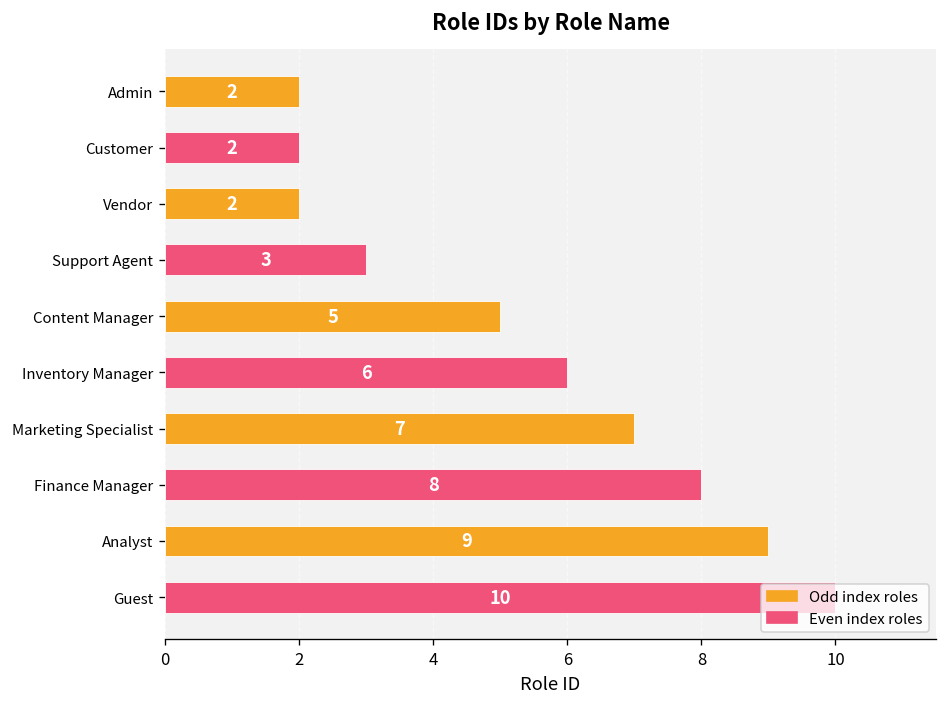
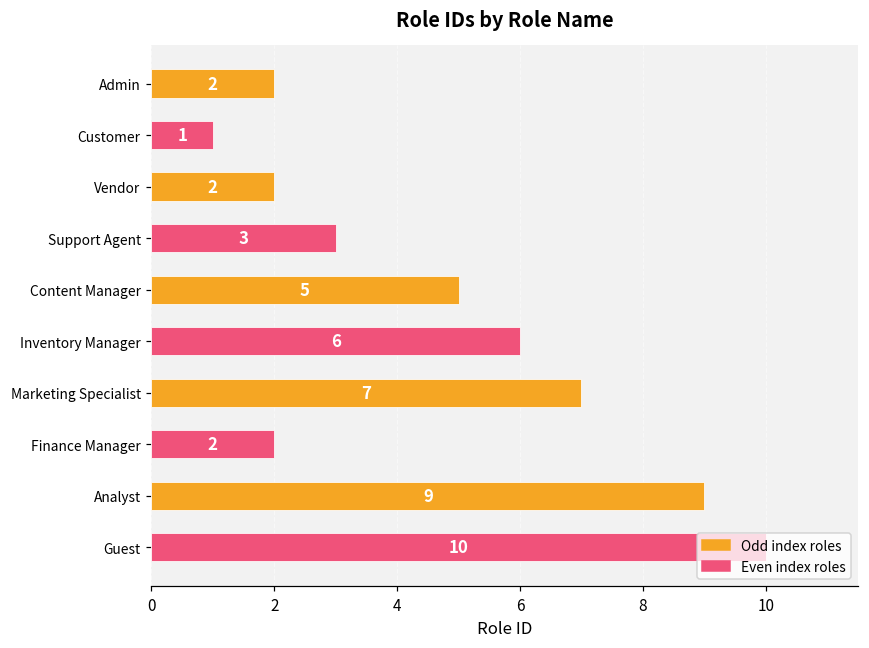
  {
    "Admin": 2,
-   "Customer": 2,
+   "Customer": 1,
    "Vendor": 2,
    "Support Agent": 3,
    "Content Manager": 5,
    "Inventory Manager": 6,
    "Marketing Specialist": 7,
-   "Finance Manager": 8,
+   "Finance Manager": 2,
    "Analyst": 9
  }
